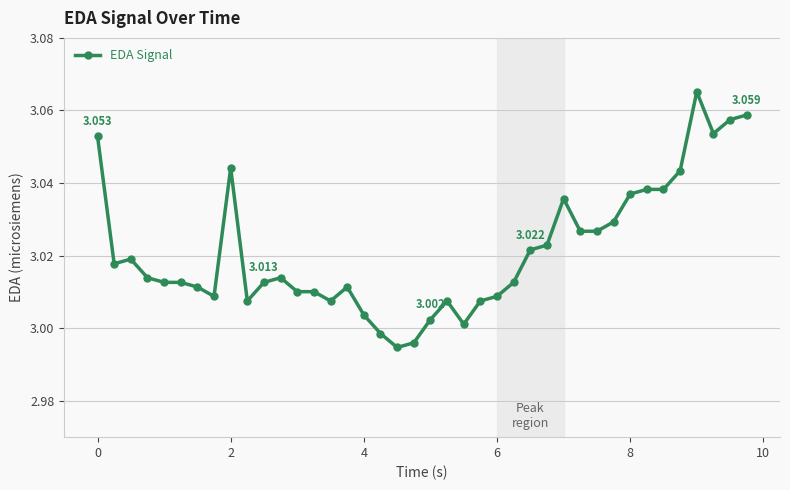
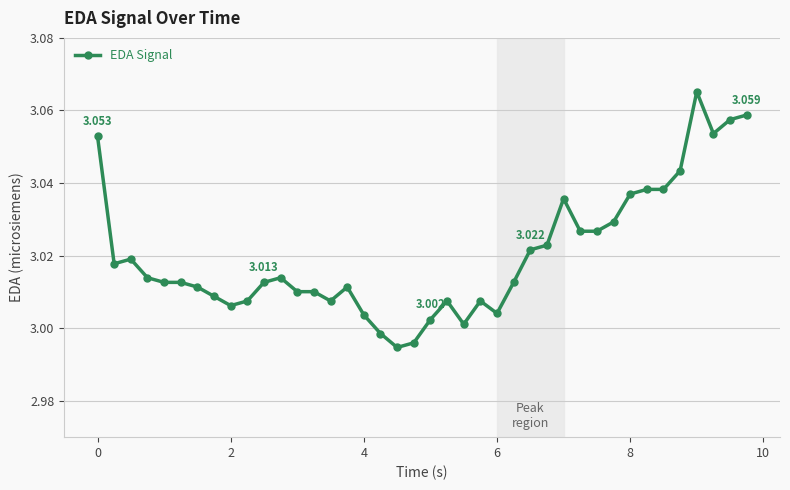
  {
-   "2": 3.044,
+   "2": 3.006,
    "4": 3.004,
-   "6": 3.009,
+   "6": 3.004,
    "8": 3.037
  }
